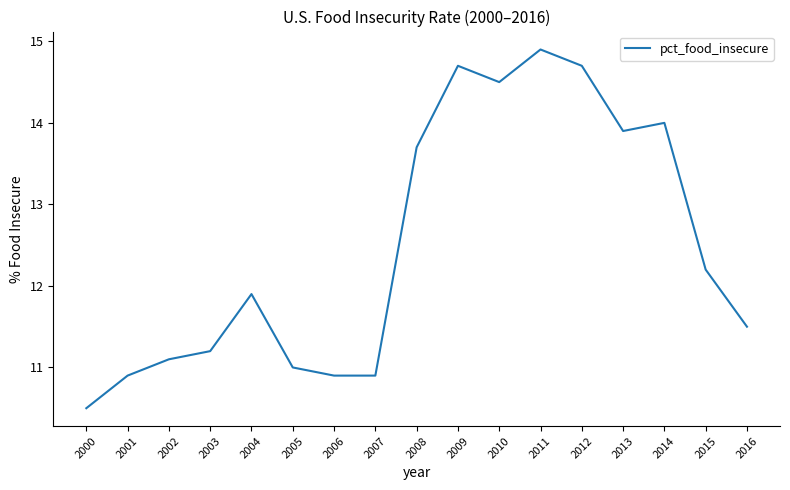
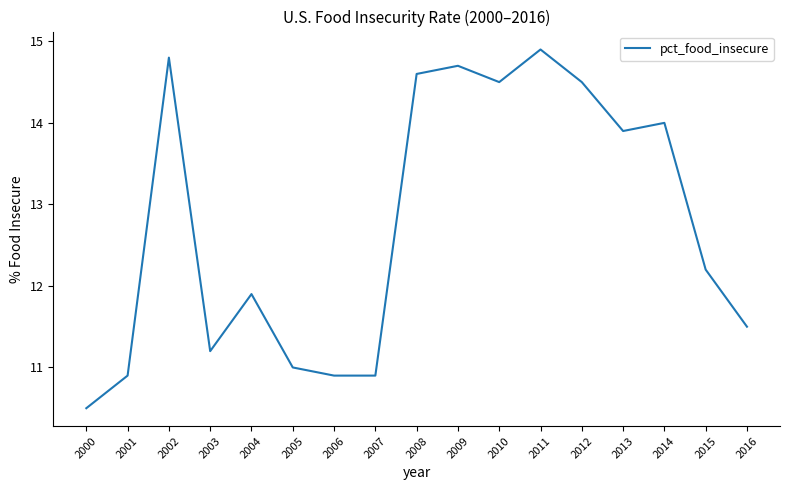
  {
    "2000": 10.5,
    "2001": 10.9,
-   "2002": 11.1,
+   "2002": 14.8,
    "2003": 11.2,
    "2004": 11.9,
    "2005": 11.0,
    "2006": 10.9,
    "2007": 10.9,
-   "2008": 13.7,
+   "2008": 14.6,
    "2009": 14.7,
    "2010": 14.5,
    "2011": 14.9,
-   "2012": 14.7,
+   "2012": 14.5,
    "2013": 13.9,
    "2014": 14.0,
    "2015": 12.2,
    "2016": 11.5
  }
